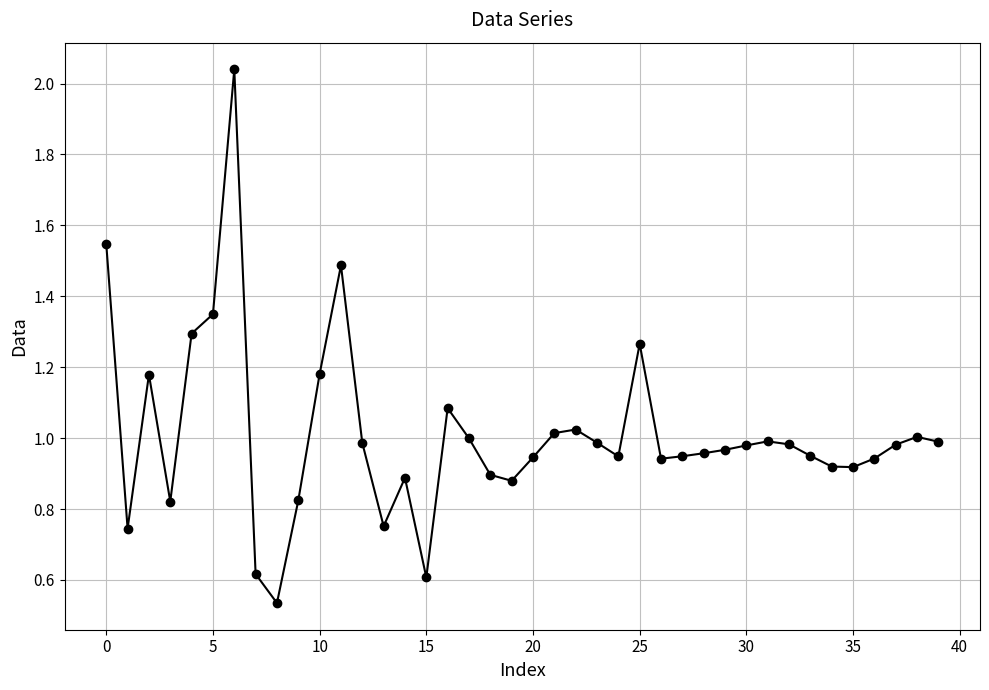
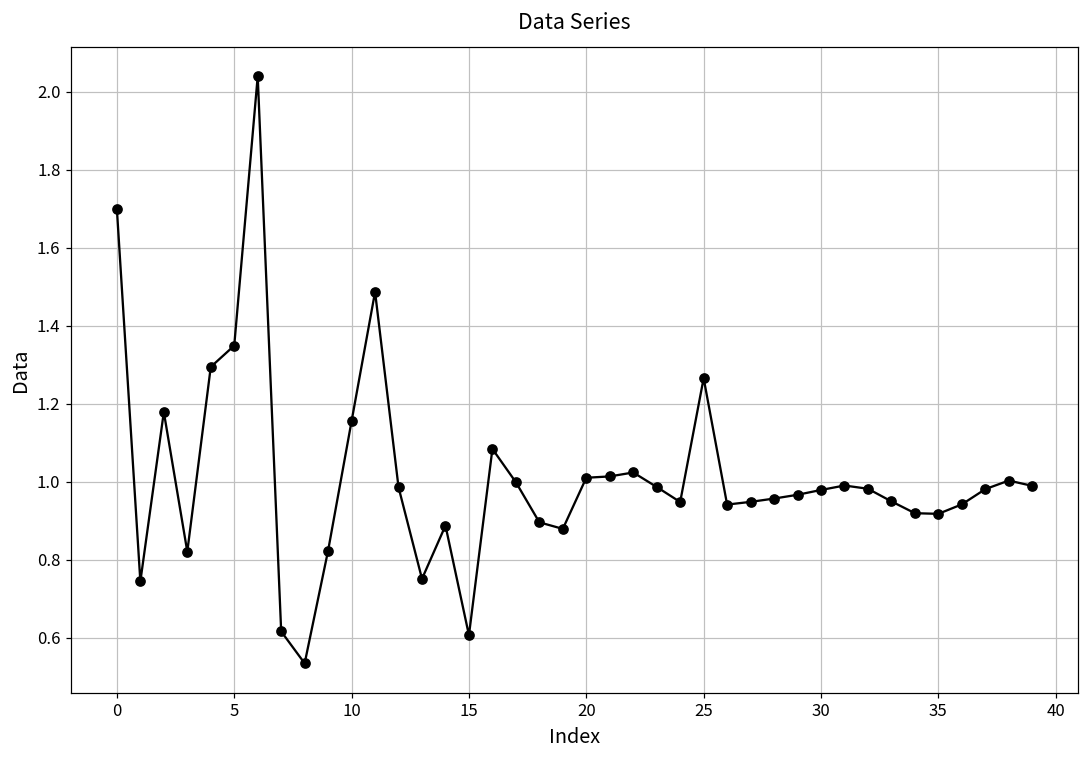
  {
-   "0": 1.55,
+   "0": 1.70,
    "5": 1.35,
-   "10": 1.18,
+   "10": 1.16,
    "15": 0.61,
-   "20": 0.95,
+   "20": 1.01,
    "25": 1.27,
    "30": 0.98,
    "35": 0.92
  }
